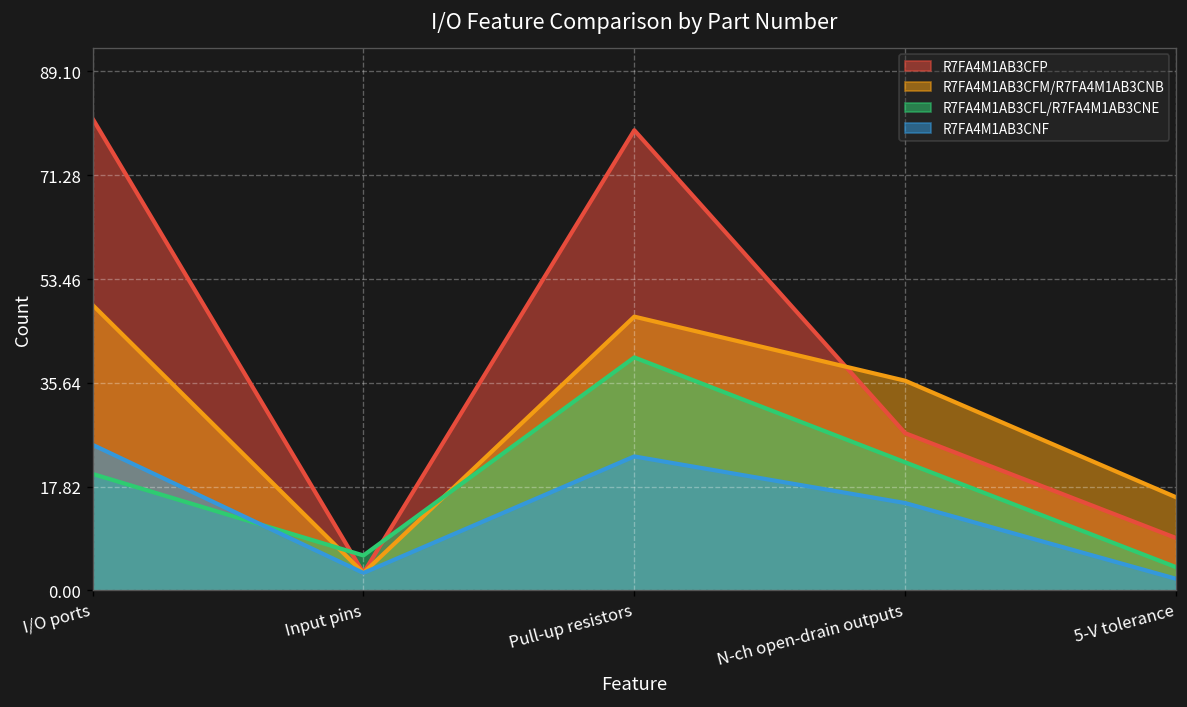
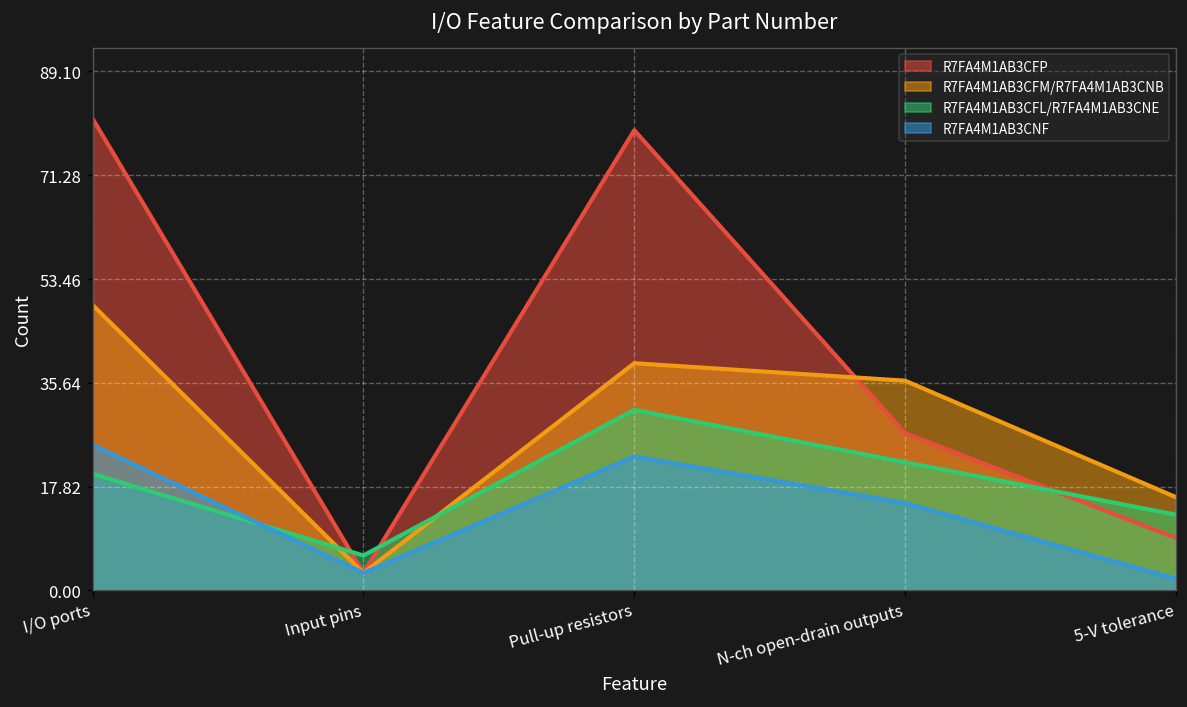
  {
    "R7FA4M1AB3CFP": {
      "I/O ports": 81,
      "Pull-up resistors": 79,
      "N-ch open-drain outputs": 27,
      "5-V tolerance": 9
    },
    "R7FA4M1AB3CFM/R7FA4M1AB3CNB": {
      "I/O ports": 49,
-     "Pull-up resistors": 47,
+     "Pull-up resistors": 39,
      "N-ch open-drain outputs": 36,
      "5-V tolerance": 16
    },
    "R7FA4M1AB3CFL/R7FA4M1AB3CNE": {
      "I/O ports": 20,
      "Input pins": 6,
-     "Pull-up resistors": 40,
+     "Pull-up resistors": 31,
      "N-ch open-drain outputs": 22,
-     "5-V tolerance": 4
+     "5-V tolerance": 13
    },
    "R7FA4M1AB3CNF": {
      "I/O ports": 25,
      "Pull-up resistors": 23,
      "N-ch open-drain outputs": 15,
      "5-V tolerance": 2
    }
  }
